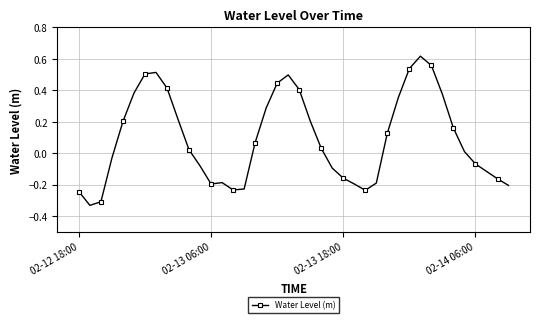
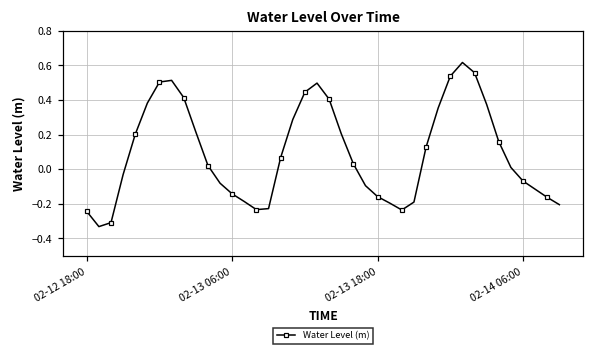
  {
    "02-12 18:00": -0.24,
-   "02-13 06:00": -0.20,
+   "02-13 06:00": -0.14,
    "02-13 18:00": -0.16,
    "02-14 06:00": -0.07
  }
